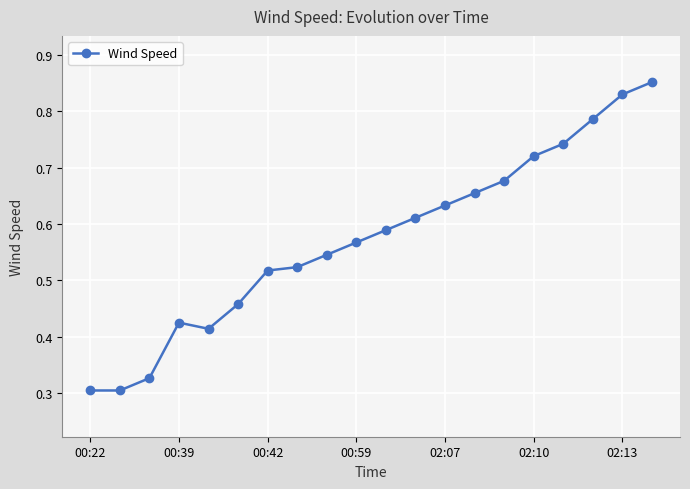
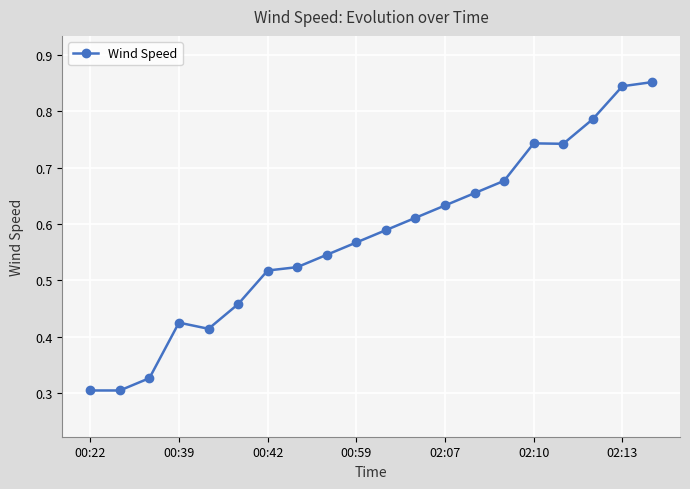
  {
    "00:22": 0.31,
    "00:39": 0.43,
    "00:42": 0.52,
    "00:59": 0.57,
    "02:07": 0.63,
-   "02:10": 0.72,
-   "02:13": 0.83
+   "02:10": 0.74,
+   "02:13": 0.84
  }
